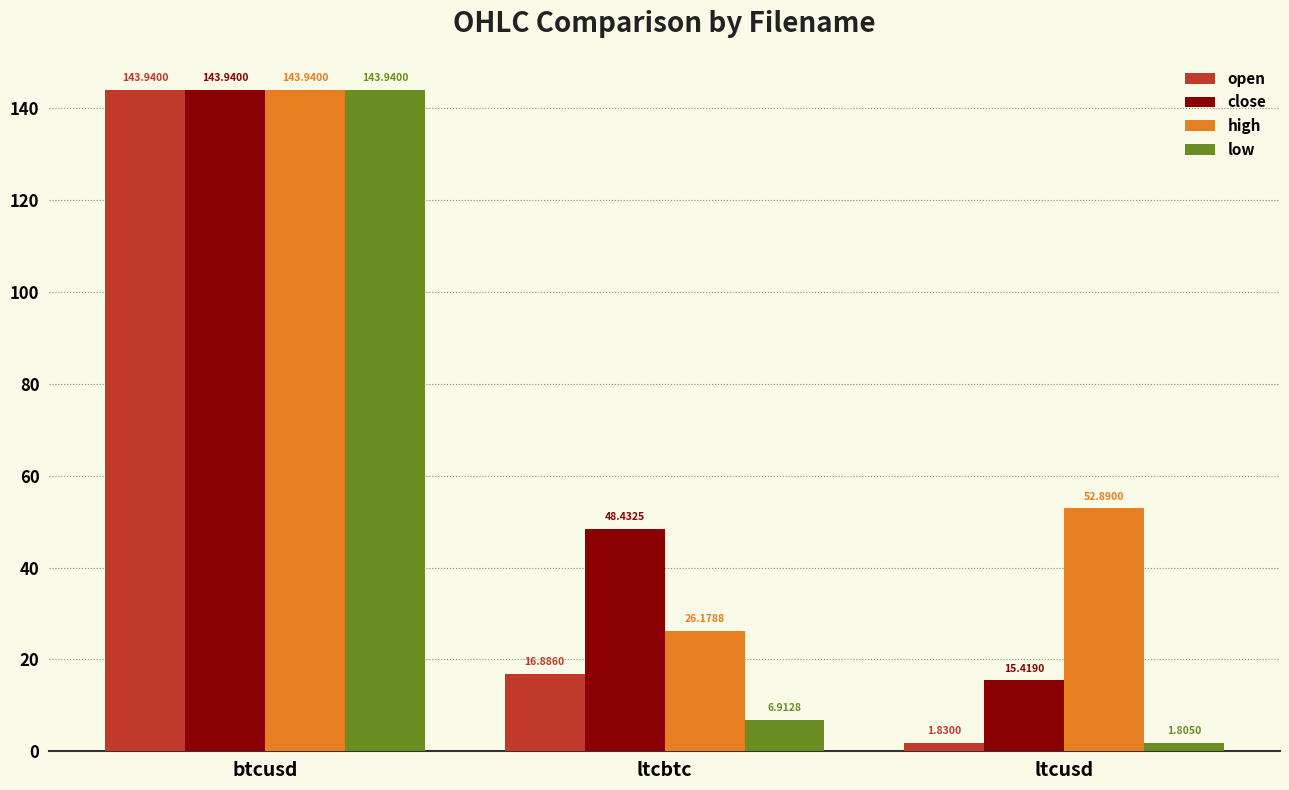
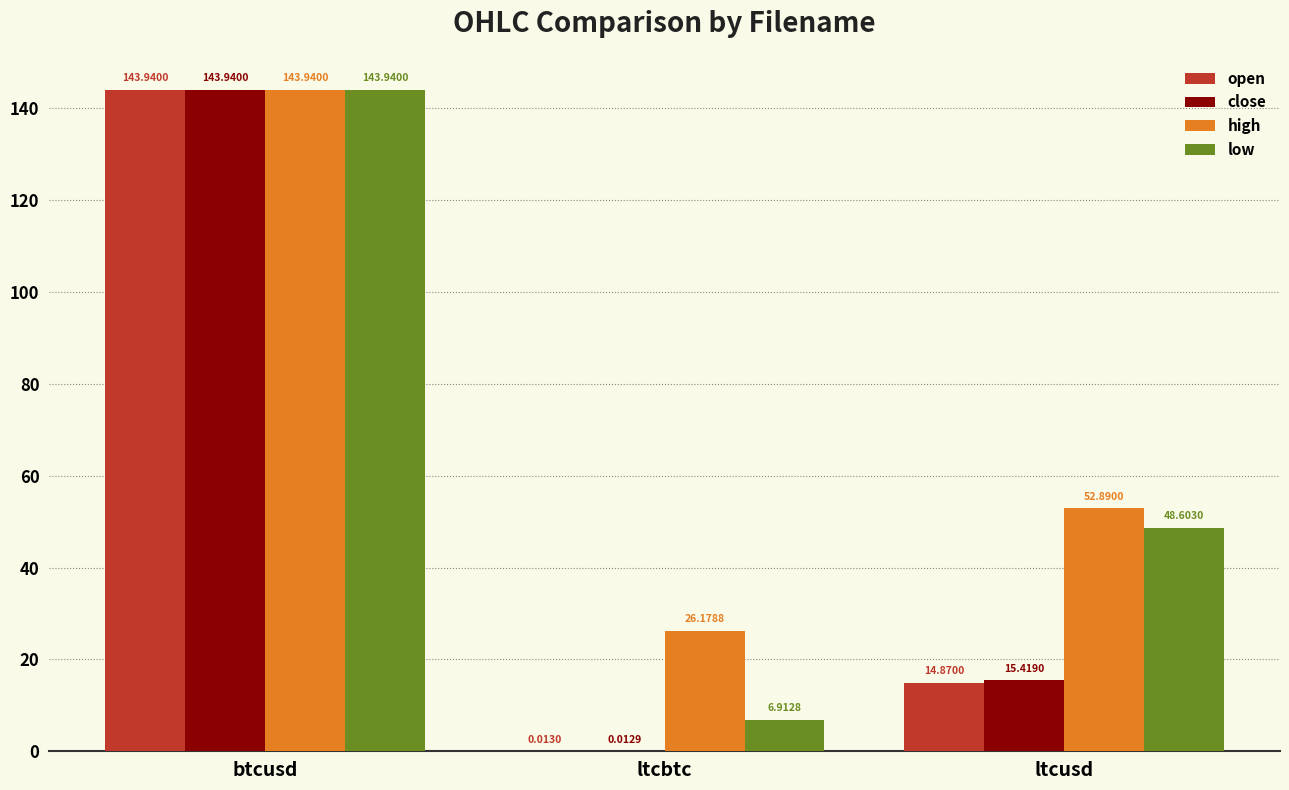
  {
    "open": {
      "btcusd": 143.9400,
-     "ltcbtc": 16.8860,
-     "ltcusd": 1.8300
+     "ltcbtc": 0.0130,
+     "ltcusd": 14.8700
    },
    "close": {
      "btcusd": 143.9400,
-     "ltcbtc": 48.4325,
+     "ltcbtc": 0.0129,
      "ltcusd": 15.4190
    },
    "high": {
      "btcusd": 143.9400,
      "ltcbtc": 26.1788,
      "ltcusd": 52.8900
    },
    "low": {
      "btcusd": 143.9400,
      "ltcbtc": 6.9128,
-     "ltcusd": 1.8050
+     "ltcusd": 48.6030
    }
  }
